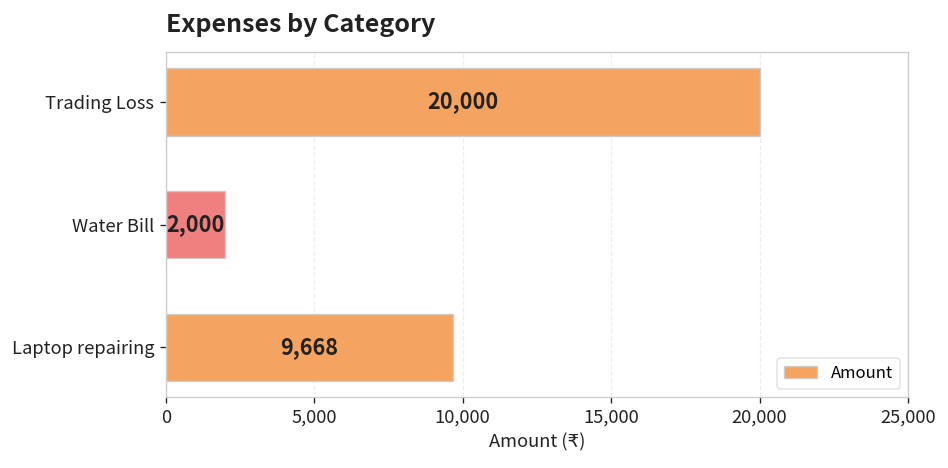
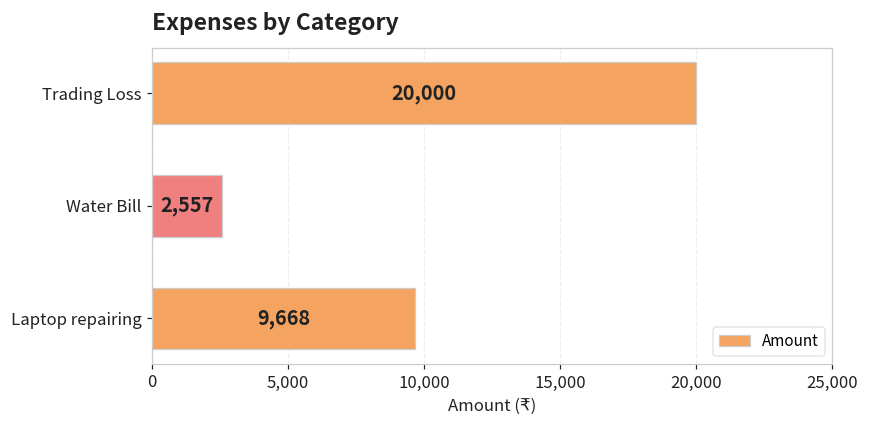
  {
    "Trading Loss": "20,000",
-   "Water Bill": "2,000",
+   "Water Bill": "2,557",
    "Laptop repairing": "9,668"
  }
